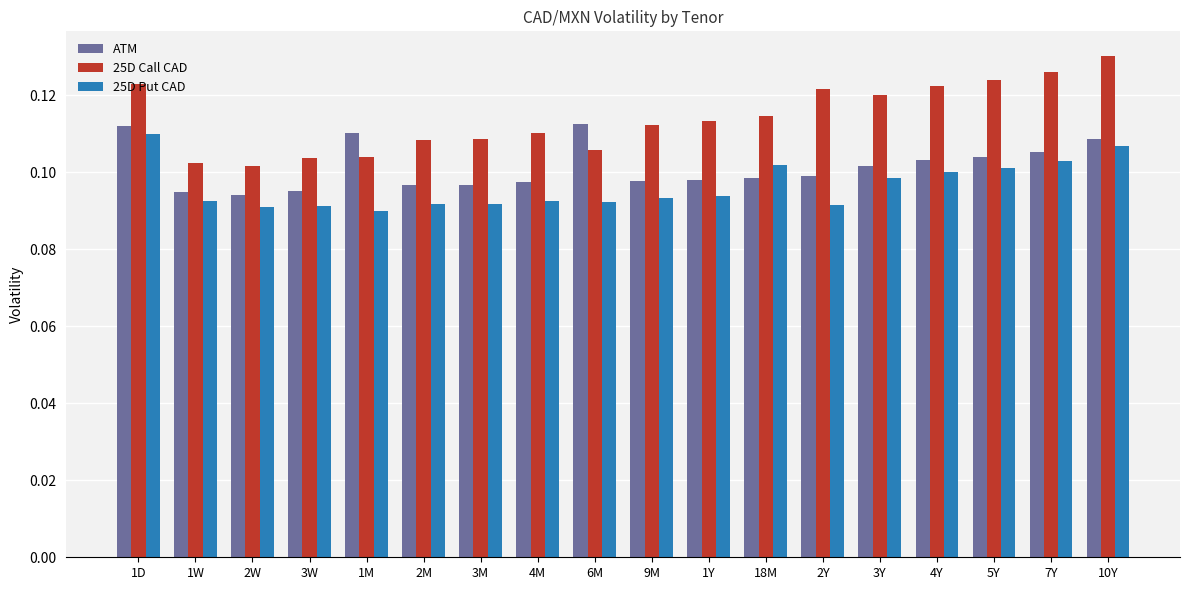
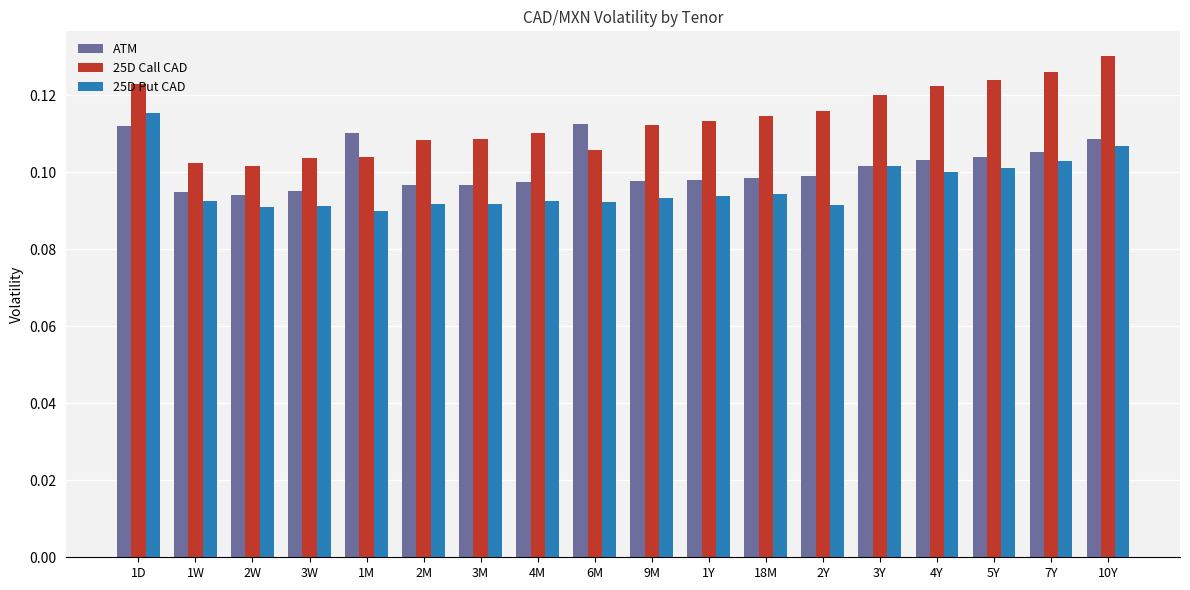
  {
    "ATM": {
      "1D": 0.112,
      "1W": 0.095,
      "2W": 0.094,
      "3W": 0.095,
      "1M": 0.110,
      "2M": 0.097,
      "3M": 0.097,
      "4M": 0.097,
      "6M": 0.113,
      "9M": 0.098,
      "1Y": 0.098,
      "18M": 0.099,
      "2Y": 0.099,
      "3Y": 0.102,
      "4Y": 0.103,
      "5Y": 0.104,
      "7Y": 0.105,
      "10Y": 0.109
    },
    "25D Call CAD": {
      "1D": 0.123,
      "1W": 0.102,
      "2W": 0.102,
      "3W": 0.104,
      "1M": 0.104,
      "2M": 0.108,
      "3M": 0.109,
      "4M": 0.110,
      "6M": 0.106,
      "9M": 0.112,
      "1Y": 0.113,
      "18M": 0.115,
-     "2Y": 0.122,
+     "2Y": 0.116,
      "3Y": 0.120,
      "4Y": 0.122,
      "5Y": 0.124,
      "7Y": 0.126,
      "10Y": 0.130
    },
    "25D Put CAD": {
-     "1D": 0.110,
+     "1D": 0.115,
      "1W": 0.093,
      "2W": 0.091,
      "3W": 0.091,
      "1M": 0.090,
      "2M": 0.092,
      "3M": 0.092,
      "4M": 0.092,
      "6M": 0.092,
      "9M": 0.093,
      "1Y": 0.094,
-     "18M": 0.102,
+     "18M": 0.094,
      "2Y": 0.092,
-     "3Y": 0.098,
+     "3Y": 0.102,
      "4Y": 0.100,
      "5Y": 0.101,
      "7Y": 0.103,
      "10Y": 0.107
    }
  }
